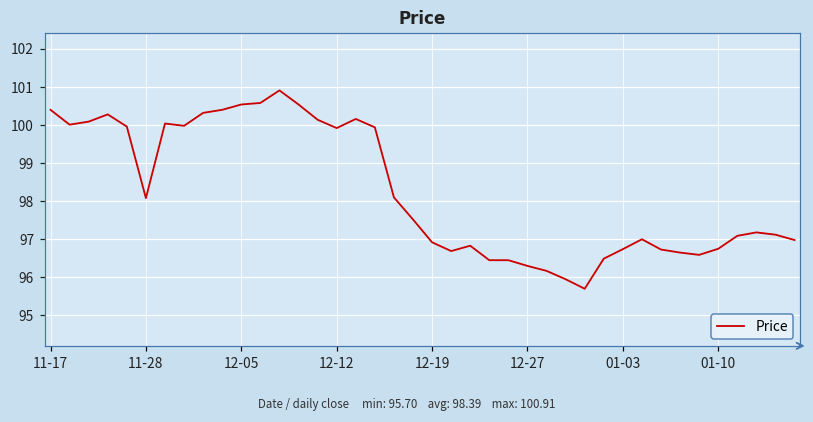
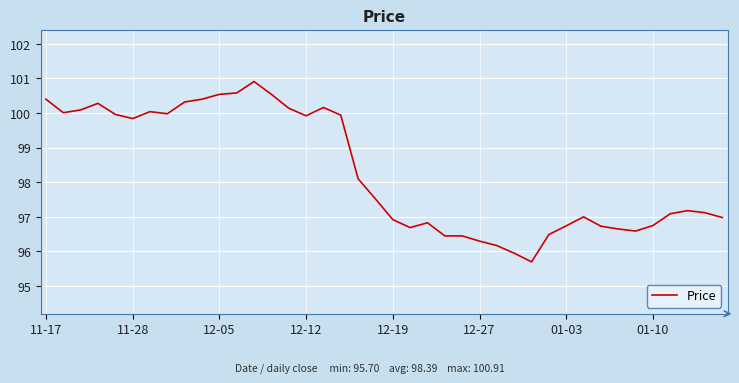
  {
    "11-17": 100.4,
-   "11-28": 98.1,
+   "11-28": 99.8,
    "12-05": 100.5,
    "12-12": 99.9,
    "12-19": 96.9,
    "12-27": 96.3,
    "01-03": 96.7,
    "01-10": 96.8
  }
